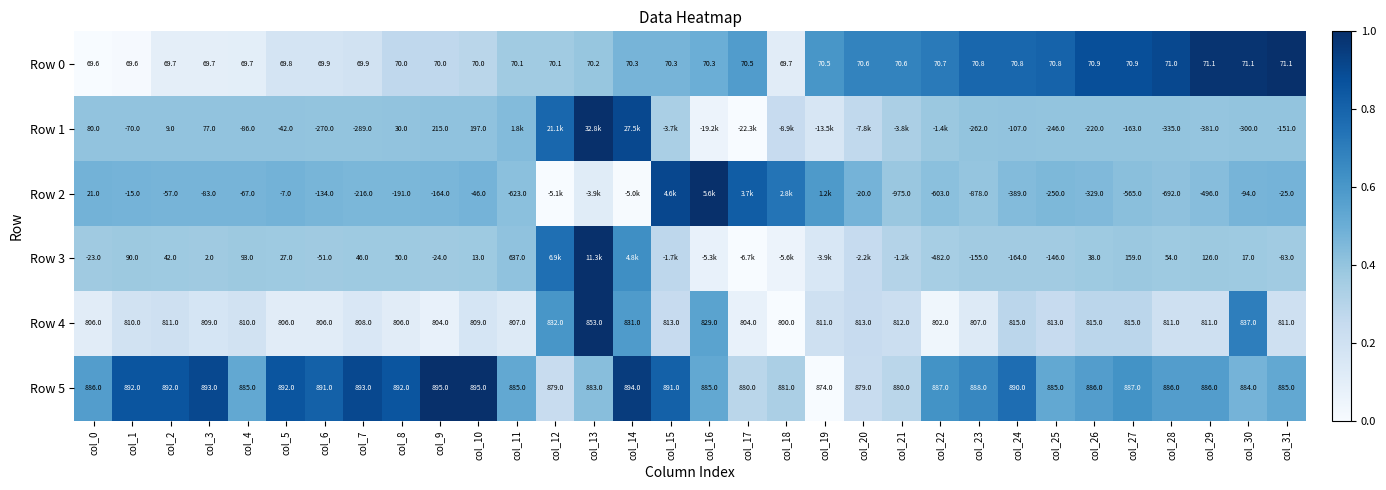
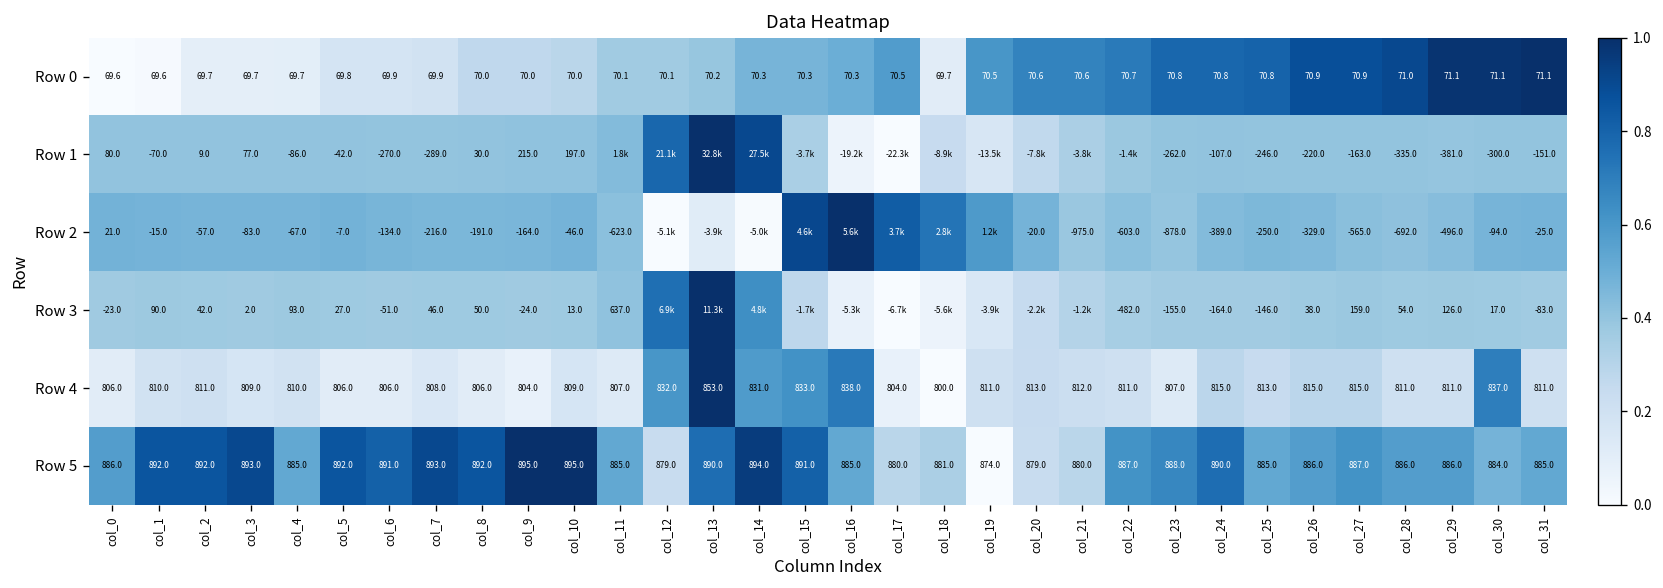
  {
    "Row 0": {
      "col_0": "69.6",
      "col_1": "69.6",
      "col_2": "69.7",
      "col_3": "69.7",
      "col_4": "69.7",
      "col_5": "69.8",
      "col_6": "69.9",
      "col_7": "69.9",
      "col_8": "70.0",
      "col_9": "70.0",
      "col_10": "70.0",
      "col_11": "70.1",
      "col_12": "70.1",
      "col_13": "70.2",
      "col_14": "70.3",
      "col_15": "70.3",
      "col_16": "70.3",
      "col_17": "70.5",
      "col_18": "69.7",
      "col_19": "70.5",
      "col_20": "70.6",
      "col_21": "70.6",
      "col_22": "70.7",
      "col_23": "70.8",
      "col_24": "70.8",
      "col_25": "70.8",
      "col_26": "70.9",
      "col_27": "70.9",
      "col_28": "71.0",
      "col_29": "71.1",
      "col_30": "71.1",
      "col_31": "71.1"
    },
    "Row 1": {
      "col_0": "80.0",
      "col_1": "-70.0",
      "col_2": "9.0",
      "col_3": "77.0",
      "col_4": "-86.0",
      "col_5": "-42.0",
      "col_6": "-270.0",
      "col_7": "-289.0",
      "col_8": "30.0",
      "col_9": "215.0",
      "col_10": "197.0",
      "col_11": "1.8k",
      "col_12": "21.1k",
      "col_13": "32.8k",
      "col_14": "27.5k",
      "col_15": "-3.7k",
      "col_16": "-19.2k",
      "col_17": "-22.3k",
      "col_18": "-8.9k",
      "col_19": "-13.5k",
      "col_20": "-7.8k",
      "col_21": "-3.8k",
      "col_22": "-1.4k",
      "col_23": "-262.0",
      "col_24": "-107.0",
      "col_25": "-246.0",
      "col_26": "-220.0",
      "col_27": "-163.0",
      "col_28": "-335.0",
      "col_29": "-381.0",
      "col_30": "-300.0",
      "col_31": "-151.0"
    },
    "Row 2": {
      "col_0": "21.0",
      "col_1": "-15.0",
      "col_2": "-57.0",
      "col_3": "-83.0",
      "col_4": "-67.0",
      "col_5": "-7.0",
      "col_6": "-134.0",
      "col_7": "-216.0",
      "col_8": "-191.0",
      "col_9": "-164.0",
      "col_10": "-46.0",
      "col_11": "-623.0",
      "col_12": "-5.1k",
      "col_13": "-3.9k",
      "col_14": "-5.0k",
      "col_15": "4.6k",
      "col_16": "5.6k",
      "col_17": "3.7k",
      "col_18": "2.8k",
      "col_19": "1.2k",
      "col_20": "-20.0",
      "col_21": "-975.0",
      "col_22": "-603.0",
      "col_23": "-878.0",
      "col_24": "-389.0",
      "col_25": "-250.0",
      "col_26": "-329.0",
      "col_27": "-565.0",
      "col_28": "-692.0",
      "col_29": "-496.0",
      "col_30": "-94.0",
      "col_31": "-25.0"
    },
    "Row 3": {
      "col_0": "-23.0",
      "col_1": "90.0",
      "col_2": "42.0",
      "col_3": "2.0",
      "col_4": "93.0",
      "col_5": "27.0",
      "col_6": "-51.0",
      "col_7": "46.0",
      "col_8": "50.0",
      "col_9": "-24.0",
      "col_10": "13.0",
      "col_11": "637.0",
      "col_12": "6.9k",
      "col_13": "11.3k",
      "col_14": "4.8k",
      "col_15": "-1.7k",
      "col_16": "-5.3k",
      "col_17": "-6.7k",
      "col_18": "-5.6k",
      "col_19": "-3.9k",
      "col_20": "-2.2k",
      "col_21": "-1.2k",
      "col_22": "-482.0",
      "col_23": "-155.0",
      "col_24": "-164.0",
      "col_25": "-146.0",
      "col_26": "38.0",
      "col_27": "159.0",
      "col_28": "54.0",
      "col_29": "126.0",
      "col_30": "17.0",
      "col_31": "-83.0"
    },
    "Row 4": {
      "col_0": "806.0",
      "col_1": "810.0",
      "col_2": "811.0",
      "col_3": "809.0",
      "col_4": "810.0",
      "col_5": "806.0",
      "col_6": "806.0",
      "col_7": "808.0",
      "col_8": "806.0",
      "col_9": "804.0",
      "col_10": "809.0",
      "col_11": "807.0",
      "col_12": "832.0",
      "col_13": "853.0",
      "col_14": "831.0",
-     "col_15": "813.0",
-     "col_16": "829.0",
+     "col_15": "833.0",
+     "col_16": "838.0",
      "col_17": "804.0",
      "col_18": "800.0",
      "col_19": "811.0",
      "col_20": "813.0",
      "col_21": "812.0",
-     "col_22": "802.0",
+     "col_22": "811.0",
      "col_23": "807.0",
      "col_24": "815.0",
      "col_25": "813.0",
      "col_26": "815.0",
      "col_27": "815.0",
      "col_28": "811.0",
      "col_29": "811.0",
      "col_30": "837.0",
      "col_31": "811.0"
    },
    "Row 5": {
      "col_0": "886.0",
      "col_1": "892.0",
      "col_2": "892.0",
      "col_3": "893.0",
      "col_4": "885.0",
      "col_5": "892.0",
      "col_6": "891.0",
      "col_7": "893.0",
      "col_8": "892.0",
      "col_9": "895.0",
      "col_10": "895.0",
      "col_11": "885.0",
      "col_12": "879.0",
-     "col_13": "883.0",
+     "col_13": "890.0",
      "col_14": "894.0",
      "col_15": "891.0",
      "col_16": "885.0",
      "col_17": "880.0",
      "col_18": "881.0",
      "col_19": "874.0",
      "col_20": "879.0",
      "col_21": "880.0",
      "col_22": "887.0",
      "col_23": "888.0",
      "col_24": "890.0",
      "col_25": "885.0",
      "col_26": "886.0",
      "col_27": "887.0",
      "col_28": "886.0",
      "col_29": "886.0",
      "col_30": "884.0",
      "col_31": "885.0"
    }
  }
